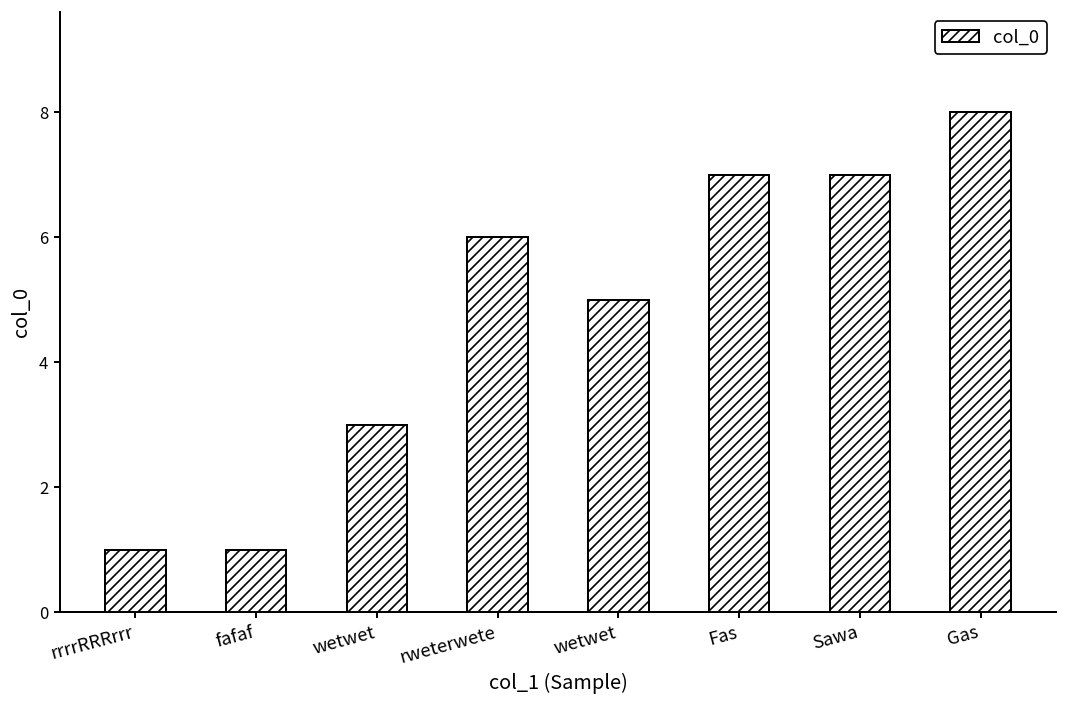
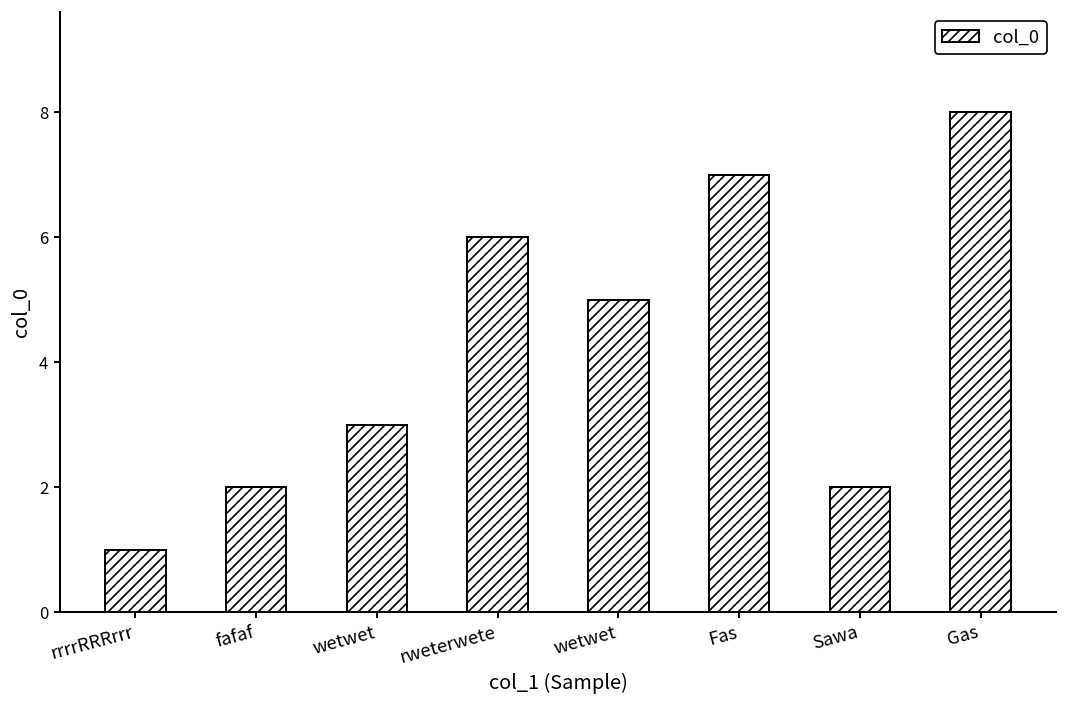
  {
    "rrrrRRRrrr": 1,
-   "fafaf": 1,
+   "fafaf": 2,
    "rweterwete": 6,
    "Fas": 7,
-   "Sawa": 7,
+   "Sawa": 2,
    "Gas": 8
  }
